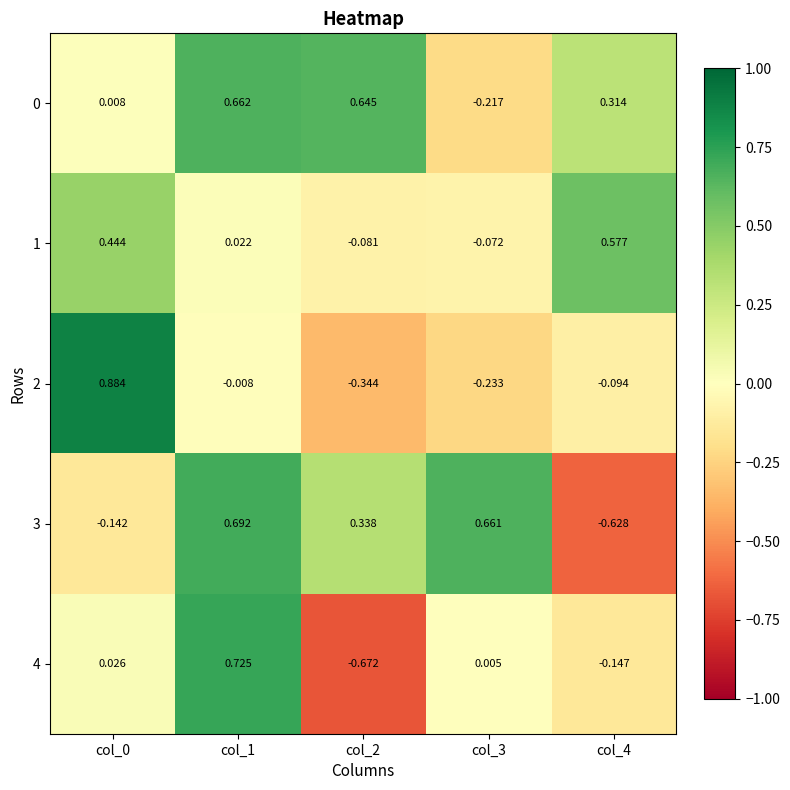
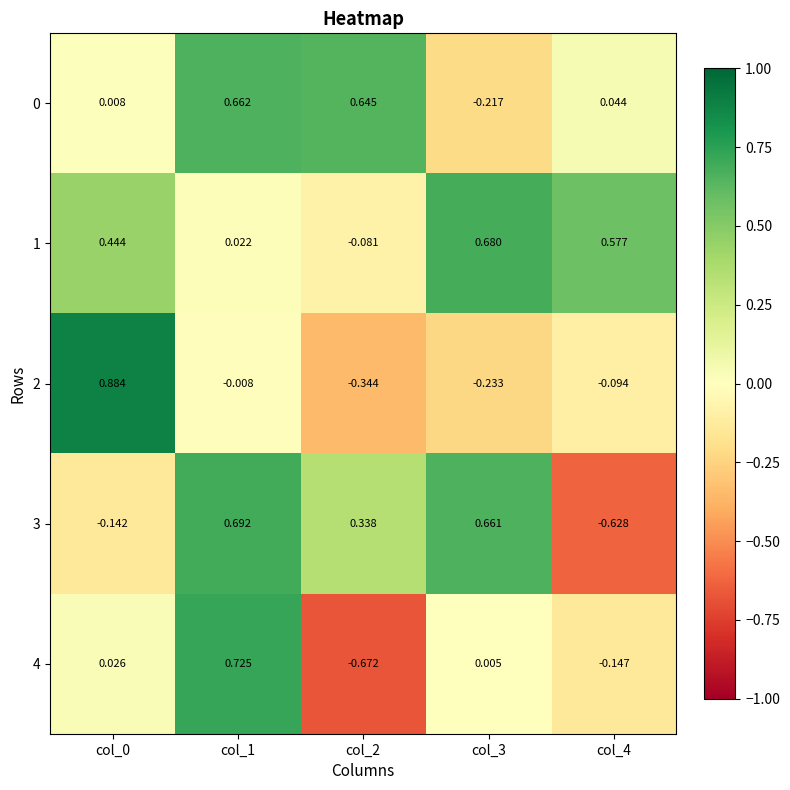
  {
    "0": {
      "col_0": 0.008,
      "col_1": 0.662,
      "col_2": 0.645,
      "col_3": -0.217,
-     "col_4": 0.314
+     "col_4": 0.044
    },
    "1": {
      "col_0": 0.444,
      "col_1": 0.022,
      "col_2": -0.081,
-     "col_3": -0.072,
+     "col_3": 0.680,
      "col_4": 0.577
    },
    "2": {
      "col_0": 0.884,
      "col_1": -0.008,
      "col_2": -0.344,
      "col_3": -0.233,
      "col_4": -0.094
    },
    "3": {
      "col_0": -0.142,
      "col_1": 0.692,
      "col_2": 0.338,
      "col_3": 0.661,
      "col_4": -0.628
    },
    "4": {
      "col_0": 0.026,
      "col_1": 0.725,
      "col_2": -0.672,
      "col_3": 0.005,
      "col_4": -0.147
    }
  }
